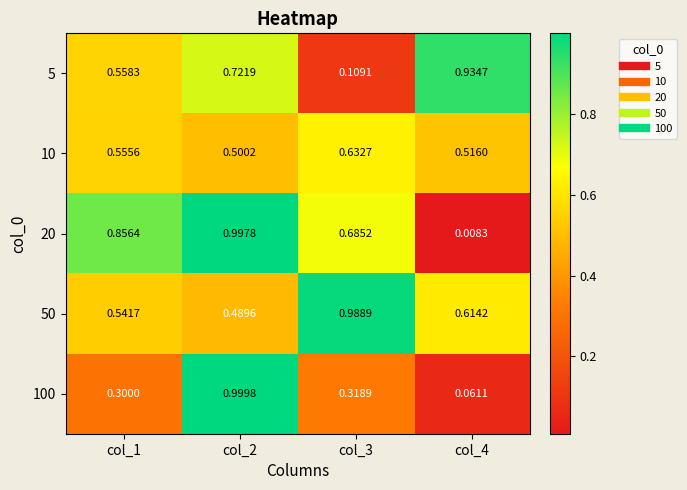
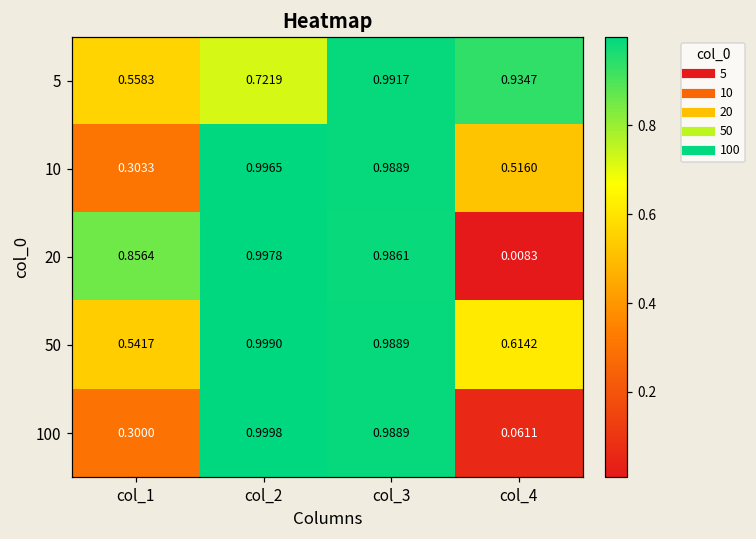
  {
    "5": {
      "col_1": 0.5583,
      "col_2": 0.7219,
-     "col_3": 0.1091,
+     "col_3": 0.9917,
      "col_4": 0.9347
    },
    "10": {
-     "col_1": 0.5556,
-     "col_2": 0.5002,
-     "col_3": 0.6327,
+     "col_1": 0.3033,
+     "col_2": 0.9965,
+     "col_3": 0.9889,
      "col_4": 0.5160
    },
    "20": {
      "col_1": 0.8564,
      "col_2": 0.9978,
-     "col_3": 0.6852,
+     "col_3": 0.9861,
      "col_4": 0.0083
    },
    "50": {
      "col_1": 0.5417,
-     "col_2": 0.4896,
+     "col_2": 0.9990,
      "col_3": 0.9889,
      "col_4": 0.6142
    },
    "100": {
      "col_1": 0.3000,
      "col_2": 0.9998,
-     "col_3": 0.3189,
+     "col_3": 0.9889,
      "col_4": 0.0611
    }
  }
